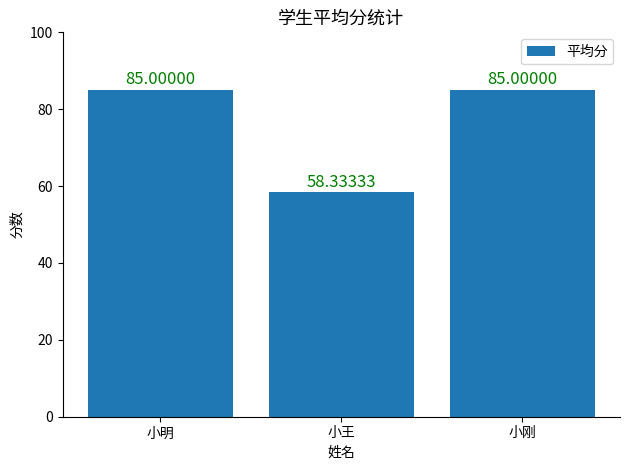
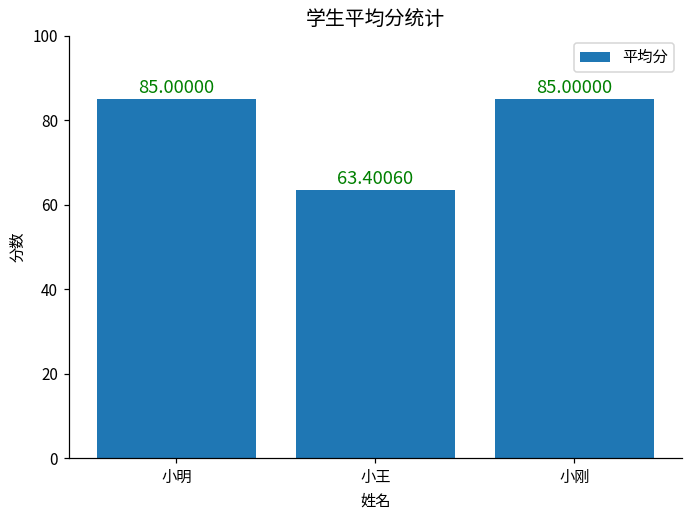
  {
    "小明": 85.00000,
-   "小王": 58.33333,
+   "小王": 63.40060,
    "小刚": 85.00000
  }
